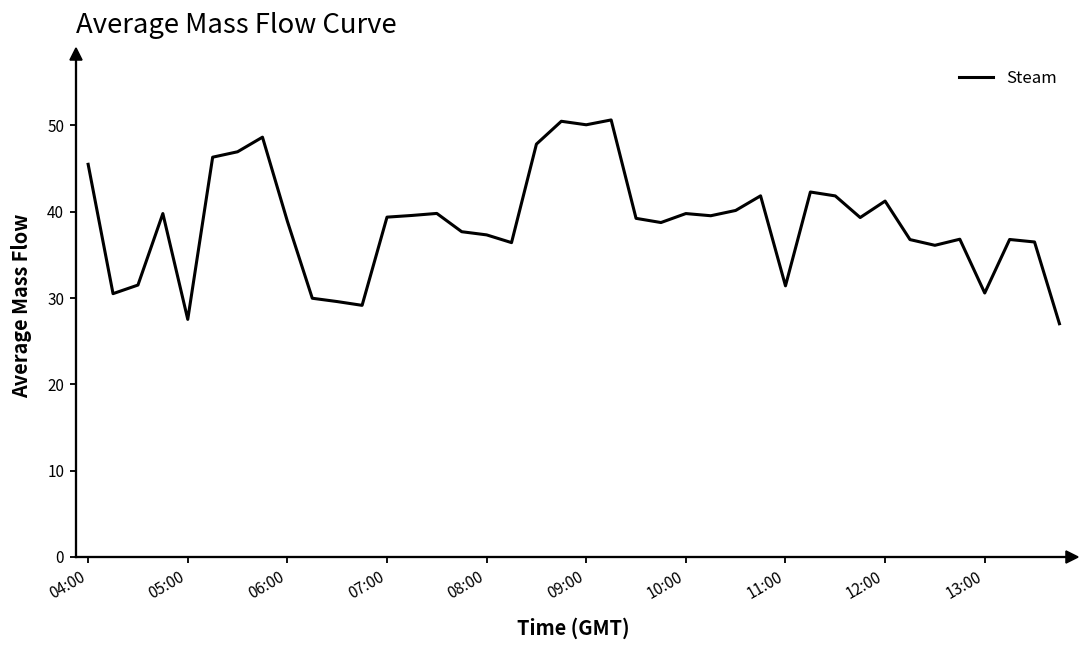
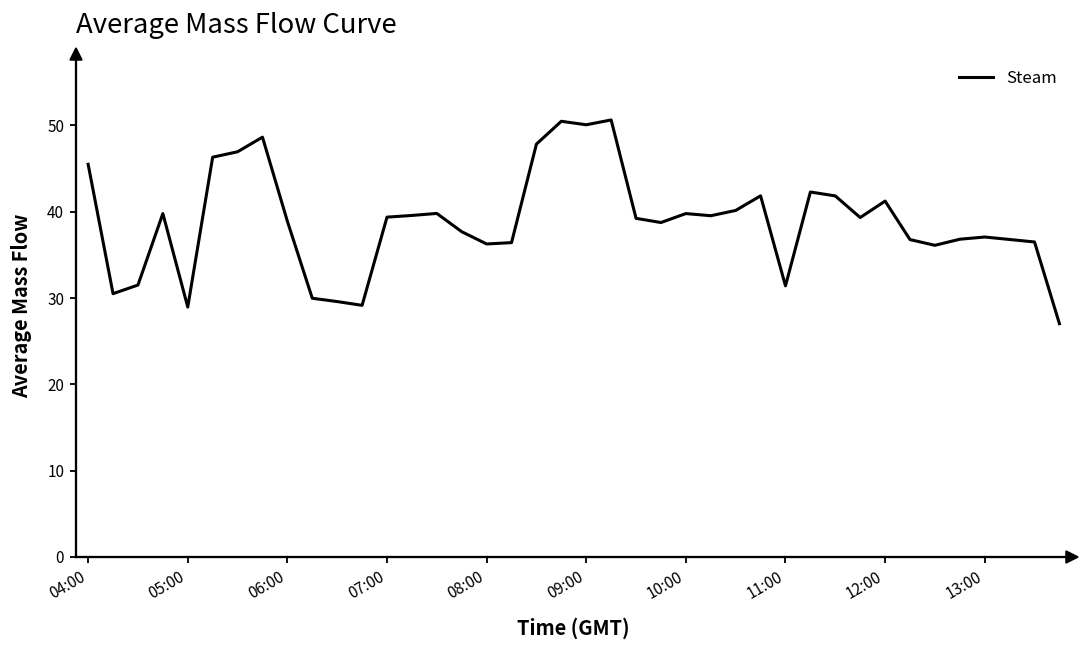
  {
    "04:00": 46,
-   "05:00": 28,
+   "05:00": 29,
    "06:00": 39,
    "07:00": 39,
-   "08:00": 37,
+   "08:00": 36,
    "09:00": 50,
    "10:00": 40,
    "11:00": 31,
    "12:00": 41,
-   "13:00": 31
+   "13:00": 37
  }
